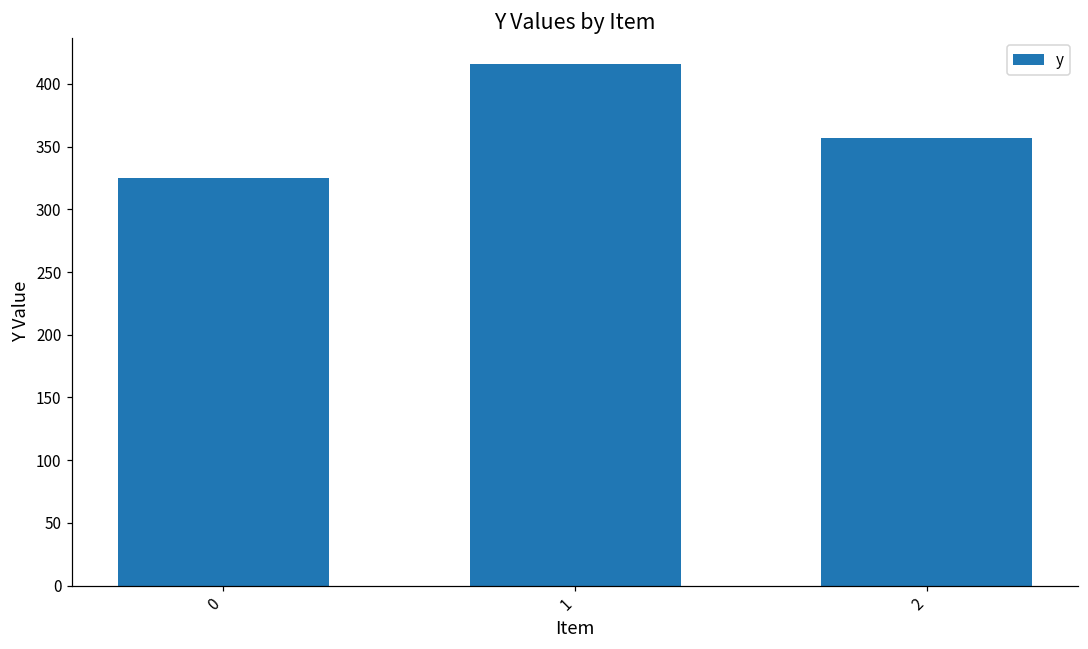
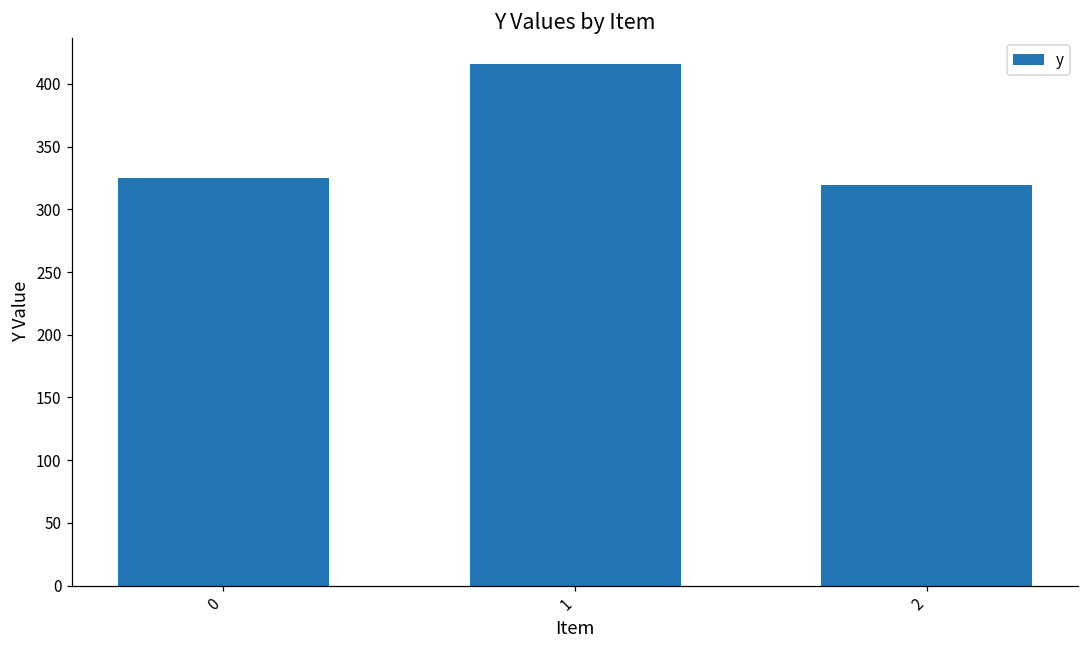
  {
    "0": 325,
    "1": 416,
-   "2": 357
+   "2": 320
  }
